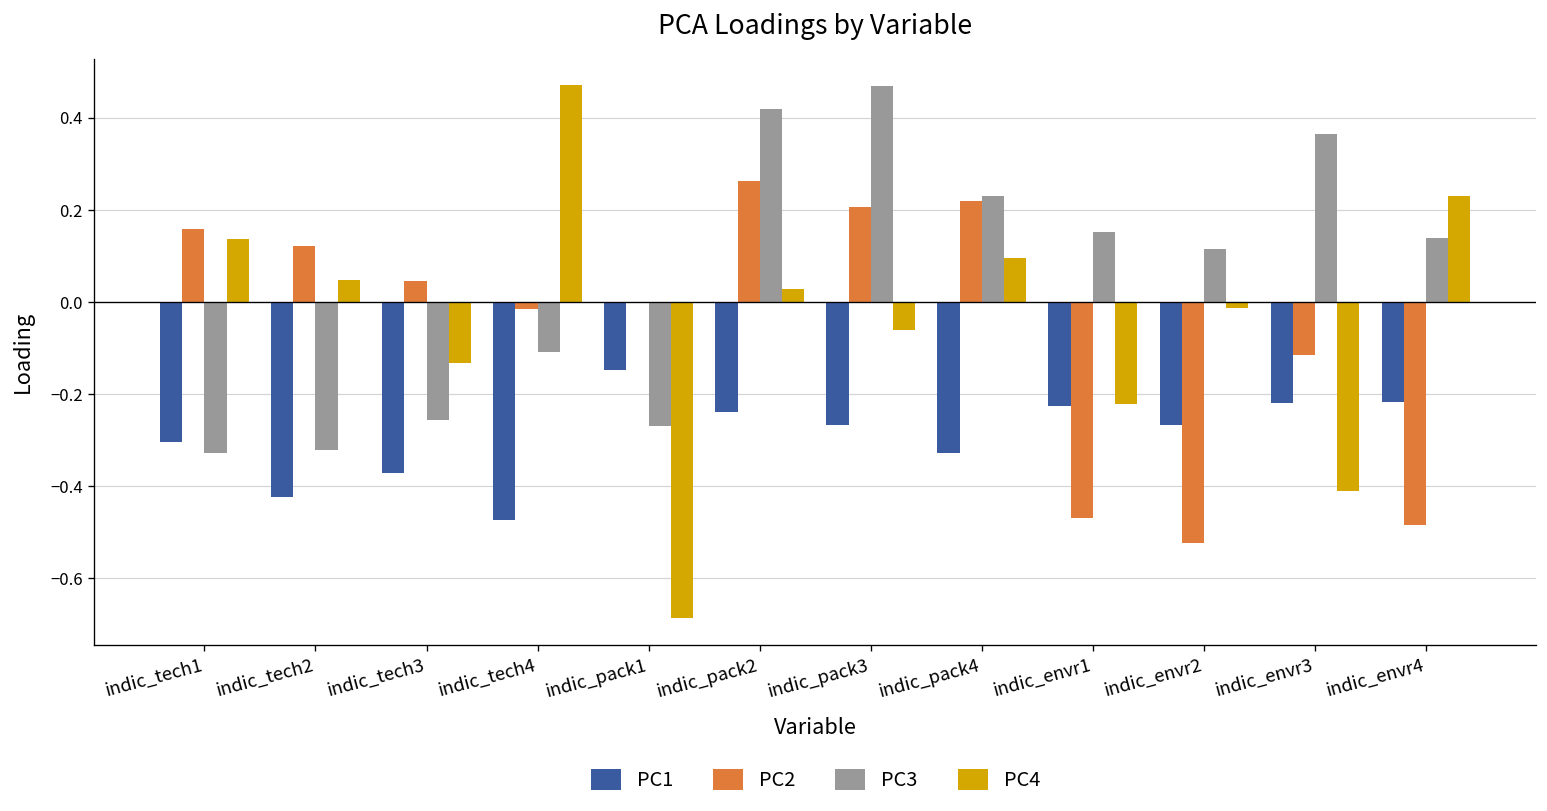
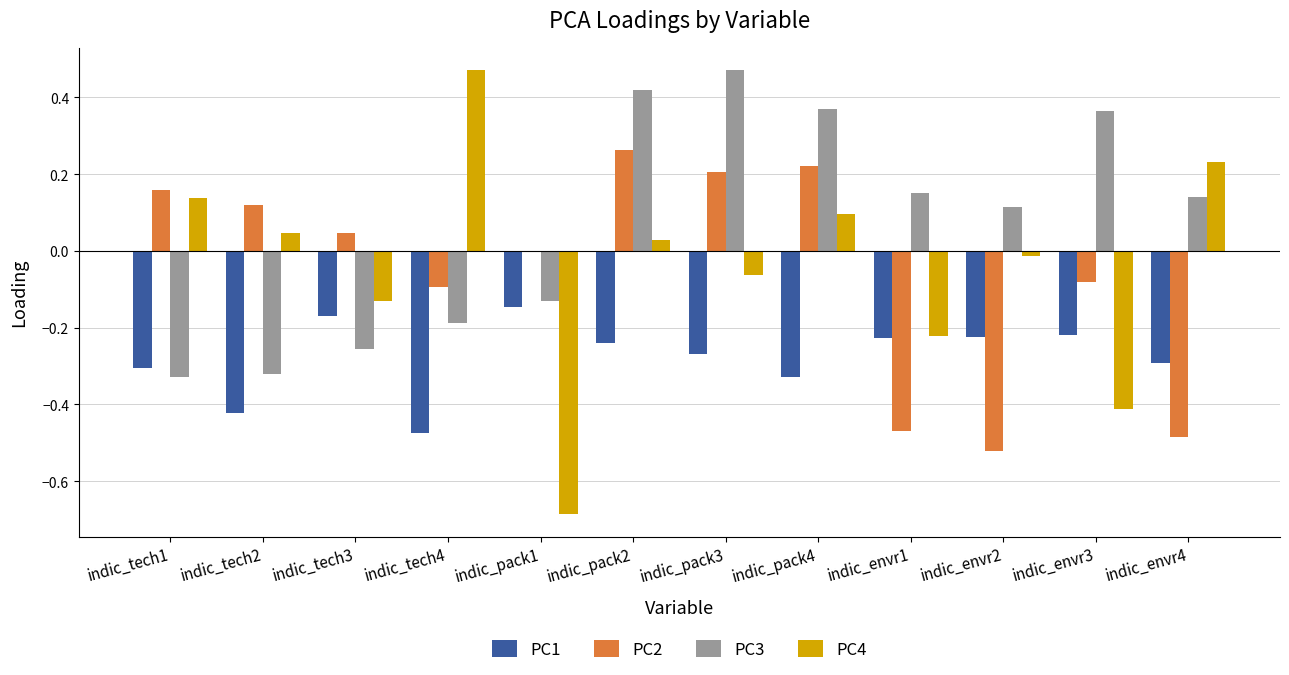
  {
    "PC1": {
      "indic_tech1": -0.30,
      "indic_tech2": -0.42,
-     "indic_tech3": -0.37,
+     "indic_tech3": -0.17,
      "indic_tech4": -0.47,
      "indic_pack1": -0.15,
      "indic_pack2": -0.24,
      "indic_pack3": -0.27,
      "indic_pack4": -0.33,
      "indic_envr1": -0.23,
-     "indic_envr2": -0.27,
+     "indic_envr2": -0.23,
      "indic_envr3": -0.22,
-     "indic_envr4": -0.22
+     "indic_envr4": -0.29
    },
    "PC2": {
      "indic_tech1": 0.16,
      "indic_tech2": 0.12,
      "indic_tech3": 0.05,
-     "indic_tech4": -0.01,
+     "indic_tech4": -0.09,
      "indic_pack2": 0.26,
      "indic_pack3": 0.21,
      "indic_pack4": 0.22,
      "indic_envr1": -0.47,
      "indic_envr2": -0.52,
-     "indic_envr3": -0.11,
+     "indic_envr3": -0.08,
      "indic_envr4": -0.48
    },
    "PC3": {
      "indic_tech1": -0.33,
      "indic_tech2": -0.32,
      "indic_tech3": -0.26,
-     "indic_tech4": -0.11,
-     "indic_pack1": -0.27,
+     "indic_tech4": -0.19,
+     "indic_pack1": -0.13,
      "indic_pack2": 0.42,
      "indic_pack3": 0.47,
-     "indic_pack4": 0.23,
+     "indic_pack4": 0.37,
      "indic_envr1": 0.15,
      "indic_envr2": 0.11,
      "indic_envr3": 0.36,
      "indic_envr4": 0.14
    },
    "PC4": {
      "indic_tech1": 0.14,
      "indic_tech2": 0.05,
      "indic_tech3": -0.13,
      "indic_tech4": 0.47,
      "indic_pack1": -0.69,
      "indic_pack2": 0.03,
      "indic_pack3": -0.06,
      "indic_pack4": 0.10,
      "indic_envr1": -0.22,
      "indic_envr2": -0.01,
      "indic_envr3": -0.41,
      "indic_envr4": 0.23
    }
  }
